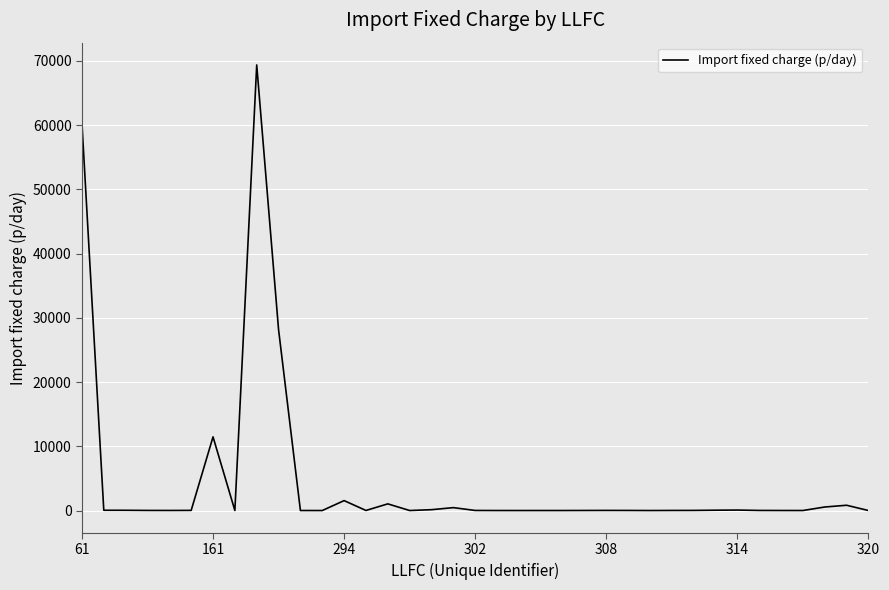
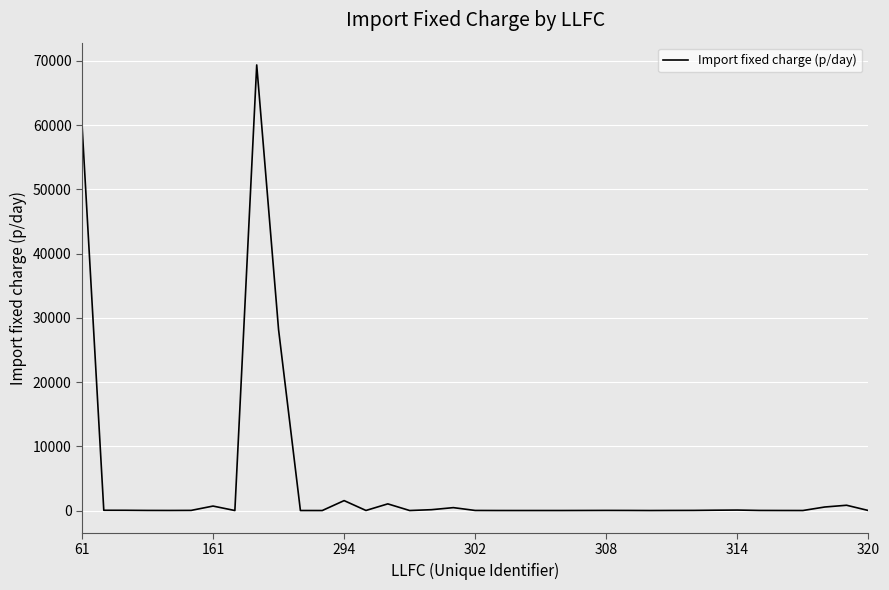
  {
    "61": 60000,
-   "161": 11000,
+   "161": 1000,
    "294": 2000,
    "302": 0,
    "308": 0,
    "314": 0,
    "320": 0
  }
